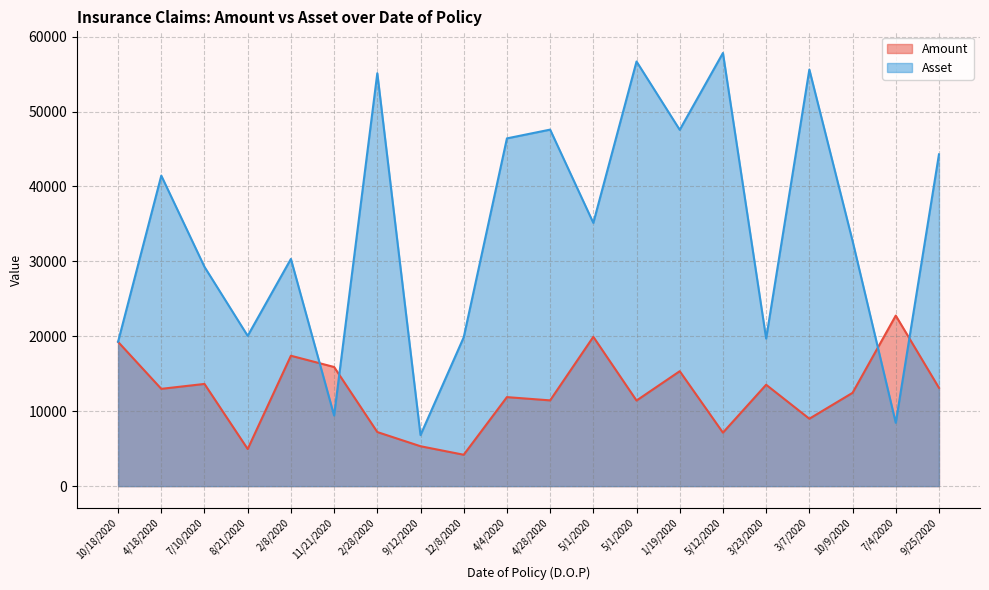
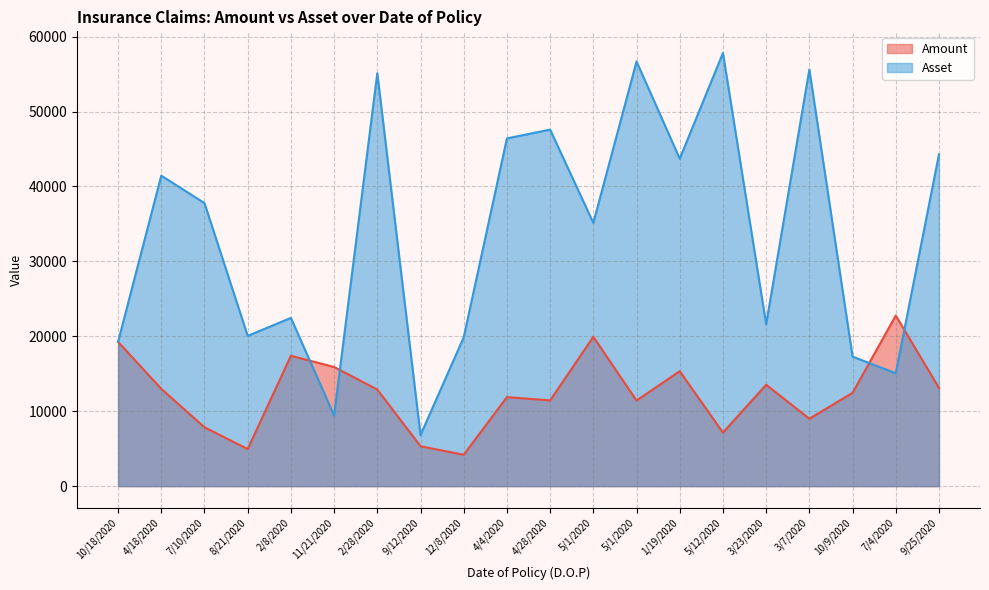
  {
    "Amount": {
      "4/18/2020": 13000,
-     "7/10/2020": 14000,
+     "7/10/2020": 8000,
      "8/21/2020": 5000,
      "2/8/2020": 17000,
      "11/21/2020": 16000,
-     "2/28/2020": 7000,
+     "2/28/2020": 13000,
      "9/12/2020": 5000,
      "12/8/2020": 4000,
      "4/4/2020": 12000,
      "4/28/2020": 11000,
      "1/19/2020": 15000,
      "5/12/2020": 7000,
      "3/23/2020": 14000,
      "3/7/2020": 9000,
      "10/9/2020": 12000,
      "7/4/2020": 23000,
      "9/25/2020": 13000
    },
    "Asset": {
      "4/18/2020": 41000,
-     "7/10/2020": 29000,
+     "7/10/2020": 38000,
      "8/21/2020": 20000,
-     "2/8/2020": 30000,
+     "2/8/2020": 22000,
      "11/21/2020": 9000,
      "2/28/2020": 55000,
      "9/12/2020": 7000,
      "12/8/2020": 20000,
      "4/4/2020": 46000,
      "4/28/2020": 48000,
-     "1/19/2020": 48000,
+     "1/19/2020": 44000,
      "5/12/2020": 58000,
-     "3/23/2020": 20000,
+     "3/23/2020": 22000,
      "3/7/2020": 56000,
-     "10/9/2020": 33000,
-     "7/4/2020": 8000,
+     "10/9/2020": 17000,
+     "7/4/2020": 15000,
      "9/25/2020": 44000
    }
  }
